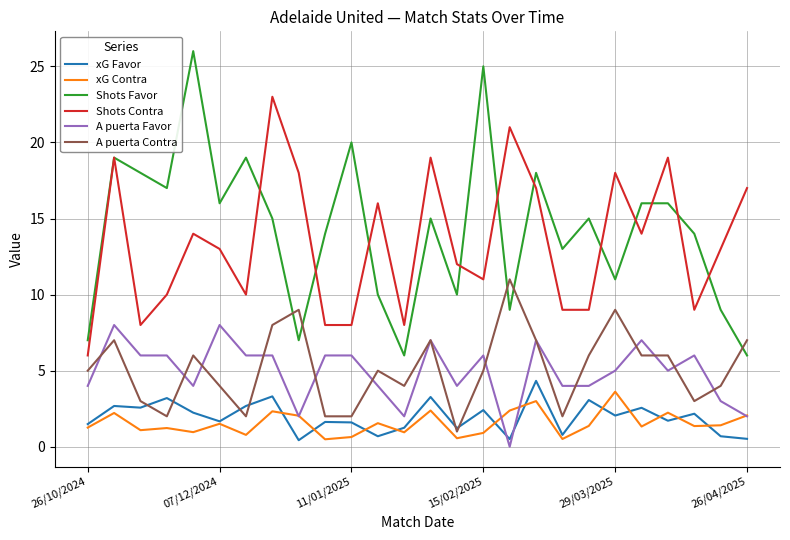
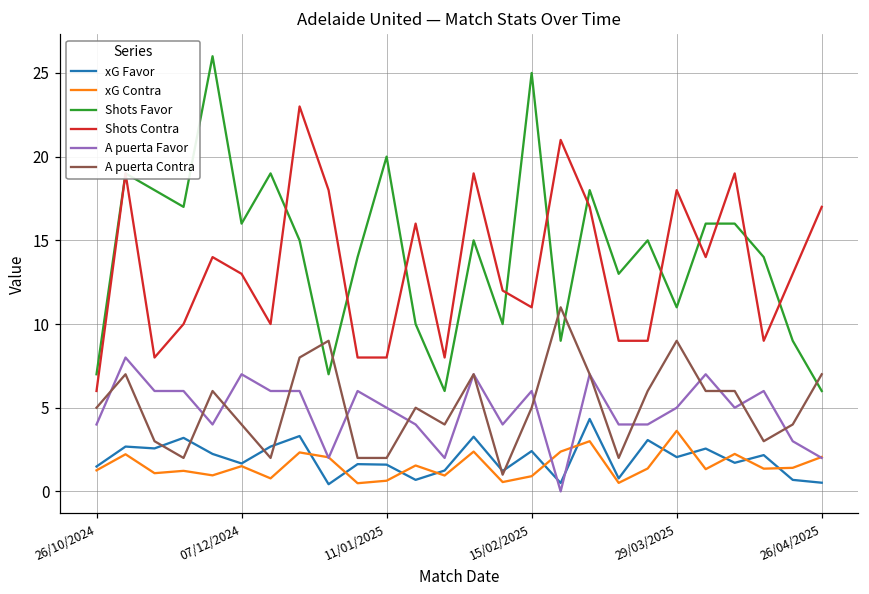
  {
    "xG Favor": {
      "26/10/2024": 1.5,
      "11/01/2025": 1.6,
      "15/02/2025": 2.4,
      "29/03/2025": 2,
      "26/04/2025": 0.5
    },
    "xG Contra": {
      "26/10/2024": 1.3,
      "11/01/2025": 0.6,
      "15/02/2025": 1,
      "29/03/2025": 3.6
    },
    "Shots Favor": {
      "26/10/2024": 7,
      "07/12/2024": 16,
      "11/01/2025": 20,
      "15/02/2025": 25,
      "29/03/2025": 11,
      "26/04/2025": 6
    },
    "Shots Contra": {
      "26/10/2024": 6,
      "07/12/2024": 13,
      "11/01/2025": 8,
      "15/02/2025": 11,
      "29/03/2025": 18,
      "26/04/2025": 17
    },
    "A puerta Favor": {
      "26/10/2024": 4,
-     "07/12/2024": 8,
-     "11/01/2025": 6,
+     "07/12/2024": 7,
+     "11/01/2025": 5,
      "15/02/2025": 6,
      "29/03/2025": 5
    },
    "A puerta Contra": {
      "26/10/2024": 5,
      "07/12/2024": 4,
      "11/01/2025": 2,
      "15/02/2025": 5,
      "29/03/2025": 9,
      "26/04/2025": 7
    }
  }
